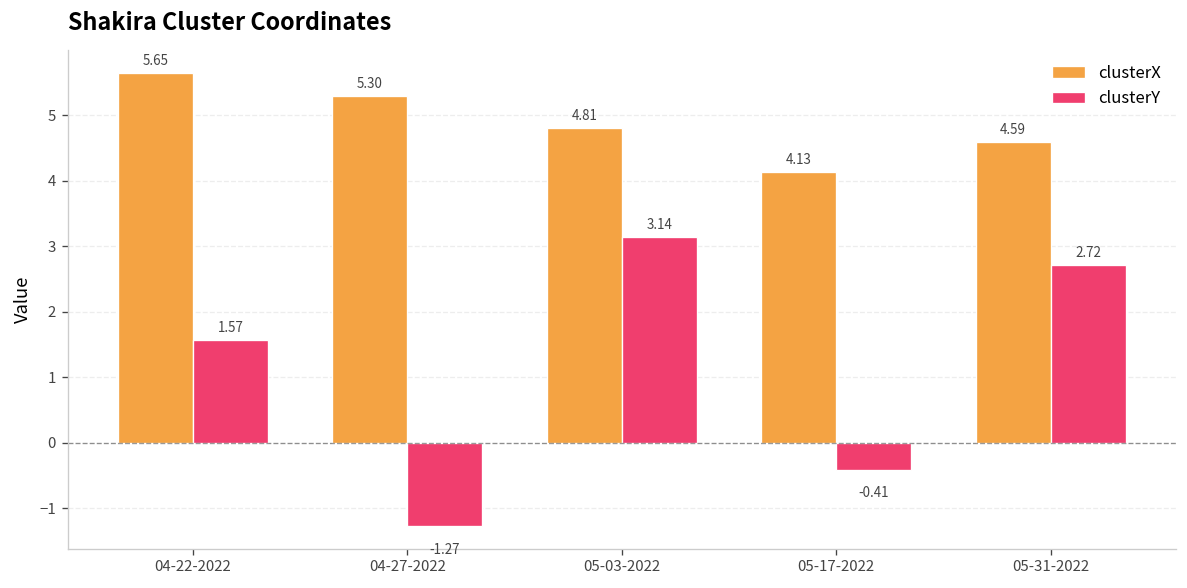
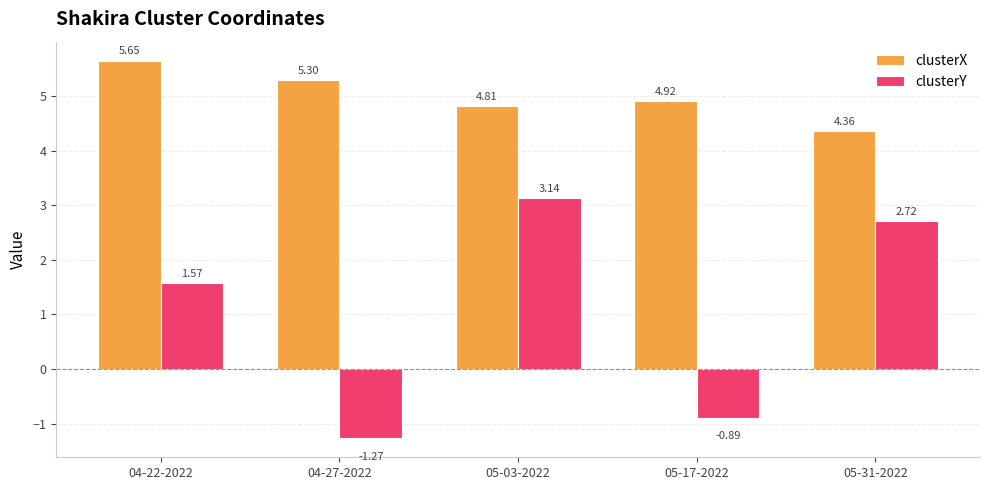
  {
    "clusterX": {
      "04-22-2022": 5.65,
      "04-27-2022": 5.30,
      "05-03-2022": 4.81,
-     "05-17-2022": 4.13,
-     "05-31-2022": 4.59
+     "05-17-2022": 4.92,
+     "05-31-2022": 4.36
    },
    "clusterY": {
      "04-22-2022": 1.57,
      "04-27-2022": -1.27,
      "05-03-2022": 3.14,
-     "05-17-2022": -0.41,
+     "05-17-2022": -0.89,
      "05-31-2022": 2.72
    }
  }
